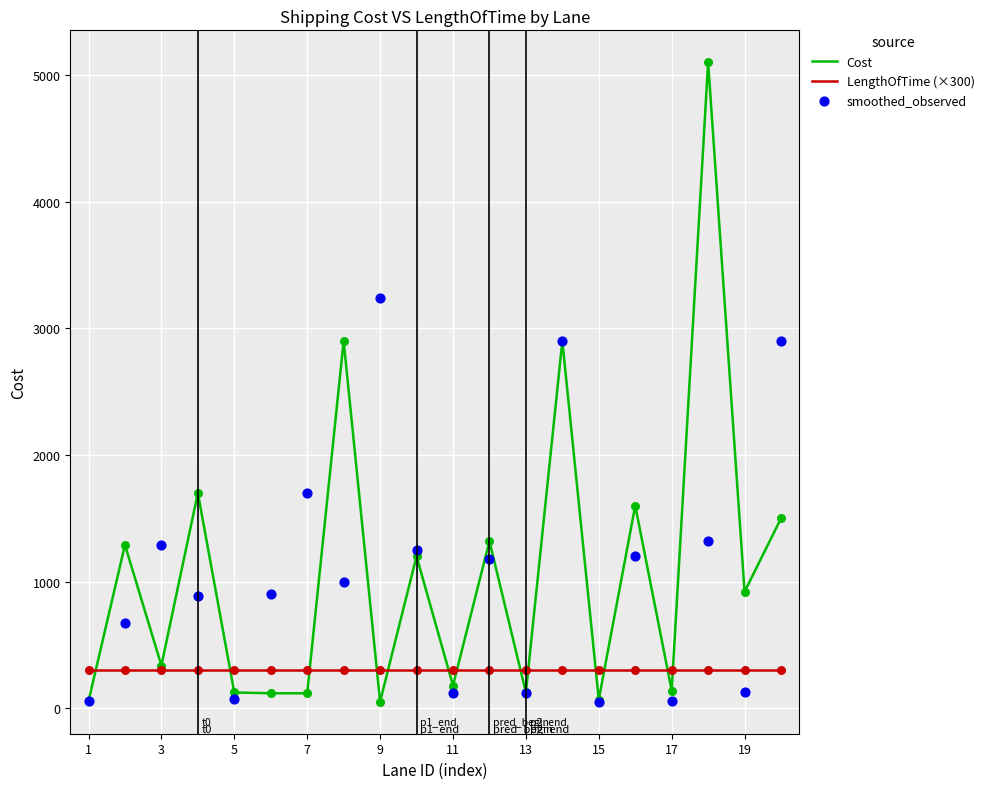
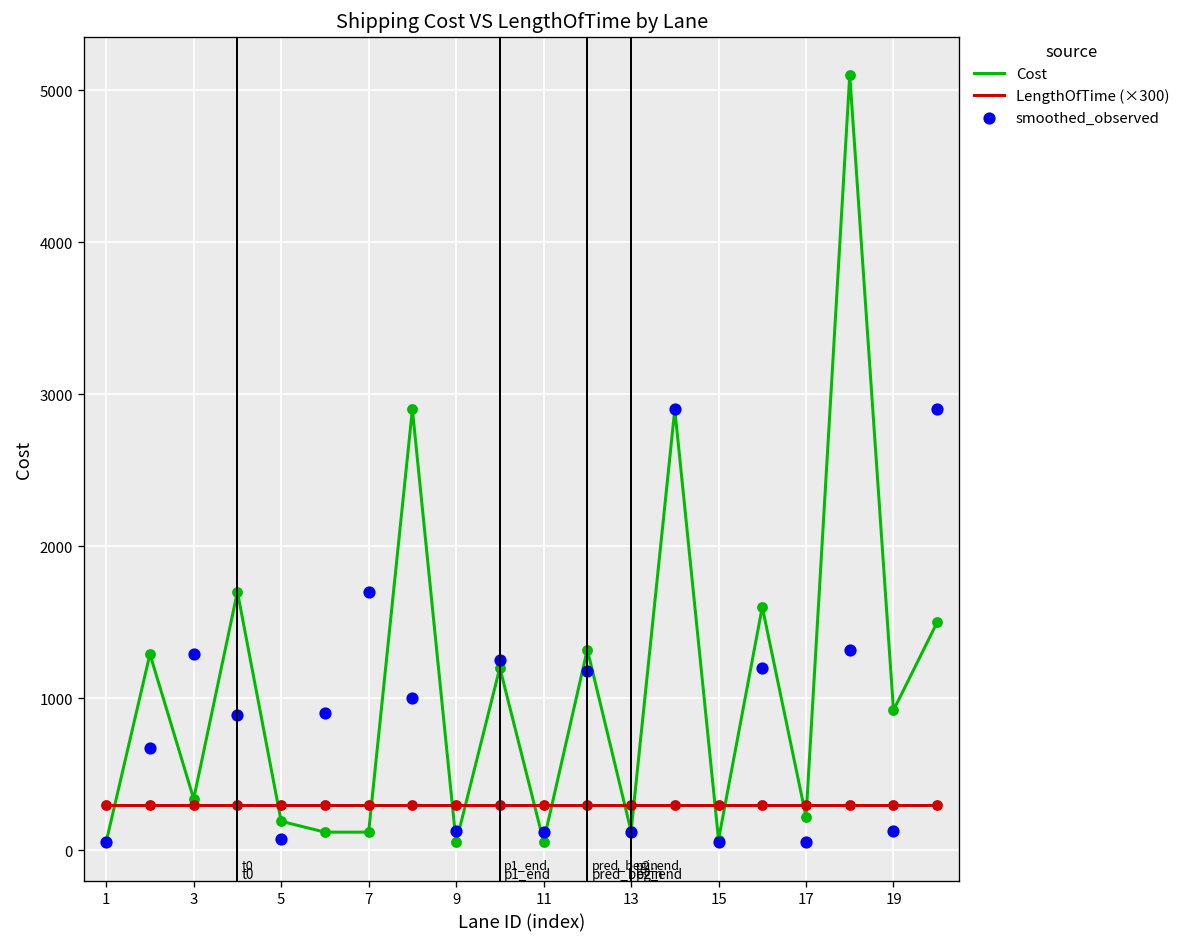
  {
    "Cost": {
      "3": 340,
-     "5": 130,
+     "5": 190,
      "7": 120,
      "9": 50,
-     "11": 180,
-     "17": 140,
+     "11": 60,
+     "17": 220,
      "19": 920
    },
    "LengthOfTime (×300)": {
      "1": 300,
      "3": 300,
      "5": 300,
      "7": 300,
      "9": 300,
      "11": 300,
      "13": 300,
      "15": 300,
      "17": 300,
      "19": 300
    },
    "smoothed_observed": {
-     "9": 3240
+     "9": 130
    }
  }
